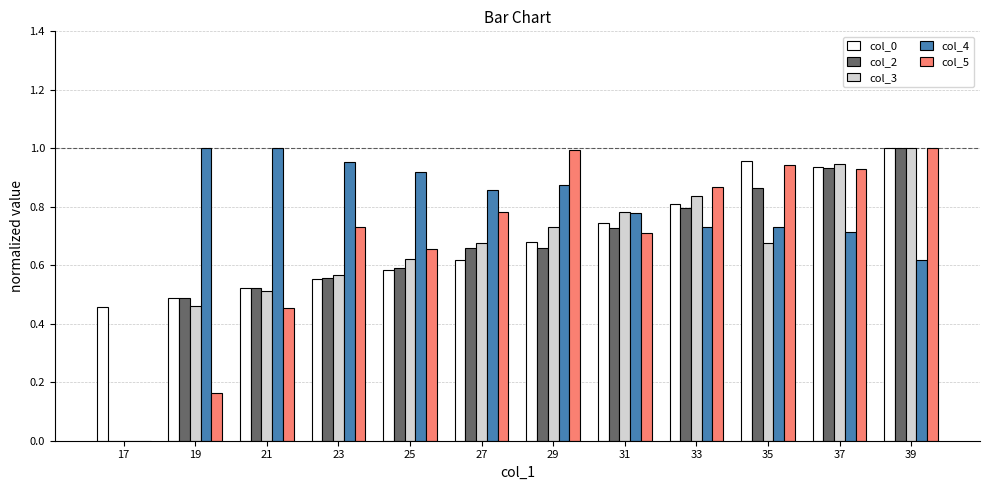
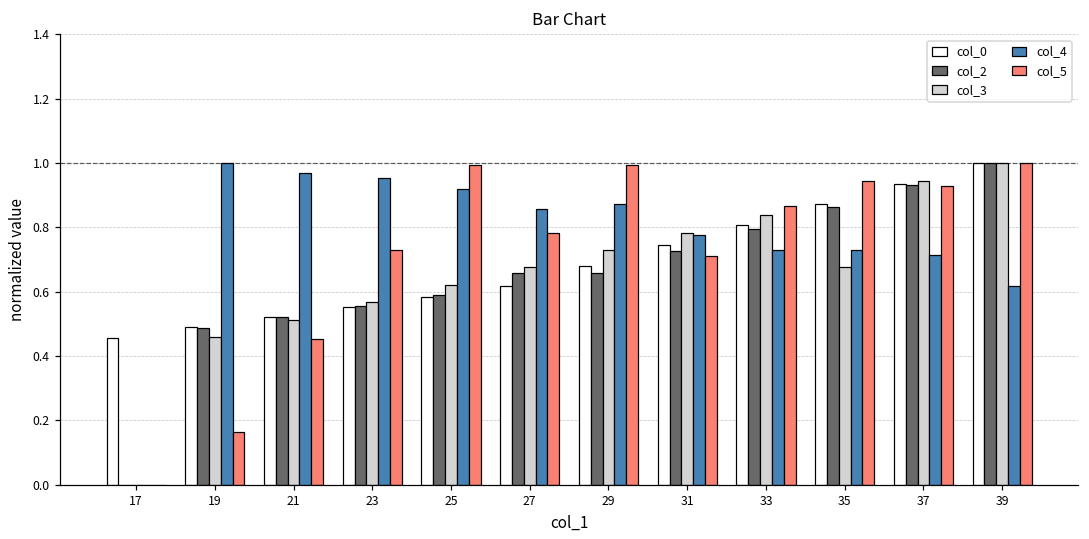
  {
    "col_0": {
      "17": 0.46,
      "19": 0.49,
      "21": 0.52,
      "23": 0.55,
      "25": 0.59,
      "27": 0.62,
      "29": 0.68,
      "31": 0.74,
      "33": 0.81,
-     "35": 0.96,
+     "35": 0.87,
      "37": 0.94,
      "39": 1.00
    },
    "col_2": {
      "17": 0.00,
      "19": 0.49,
      "21": 0.52,
      "23": 0.56,
      "25": 0.59,
      "27": 0.66,
      "29": 0.66,
      "31": 0.73,
      "33": 0.80,
      "35": 0.86,
      "37": 0.93,
      "39": 1.00
    },
    "col_3": {
      "17": 0.00,
      "19": 0.46,
      "21": 0.51,
      "23": 0.57,
      "25": 0.62,
      "27": 0.68,
      "29": 0.73,
      "31": 0.78,
      "33": 0.84,
      "35": 0.68,
      "37": 0.95,
      "39": 1.00
    },
    "col_4": {
      "17": 0.00,
      "19": 1.00,
-     "21": 1.00,
+     "21": 0.97,
      "23": 0.95,
      "25": 0.92,
      "27": 0.86,
      "29": 0.87,
      "31": 0.78,
      "33": 0.73,
      "35": 0.73,
      "37": 0.71,
      "39": 0.62
    },
    "col_5": {
      "17": 0.00,
      "19": 0.16,
      "21": 0.45,
      "23": 0.73,
-     "25": 0.66,
+     "25": 0.99,
      "27": 0.78,
      "29": 0.99,
      "31": 0.71,
      "33": 0.87,
      "35": 0.94,
      "37": 0.93,
      "39": 1.00
    }
  }
